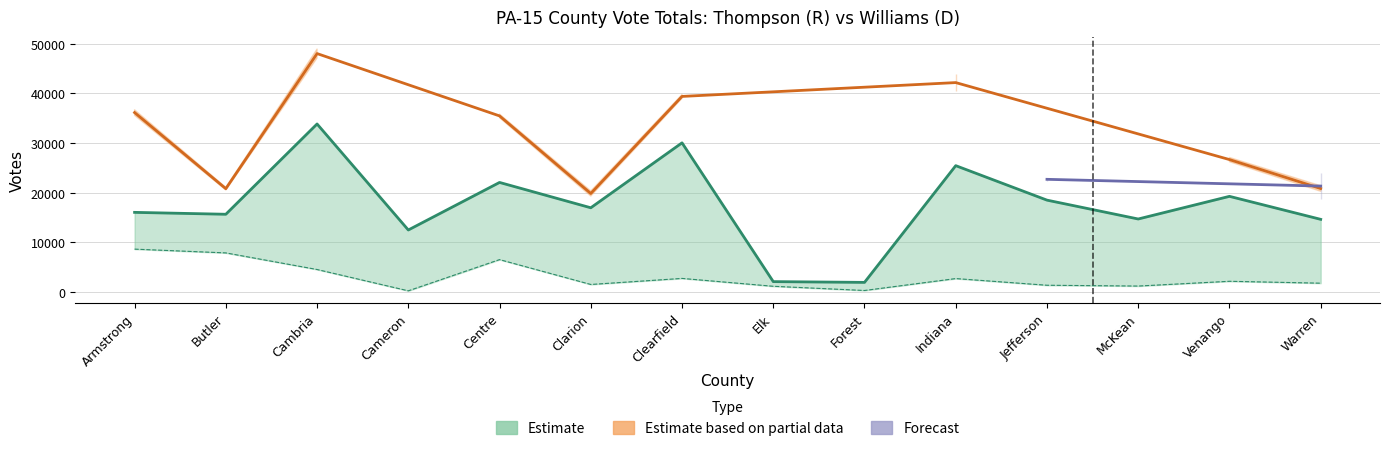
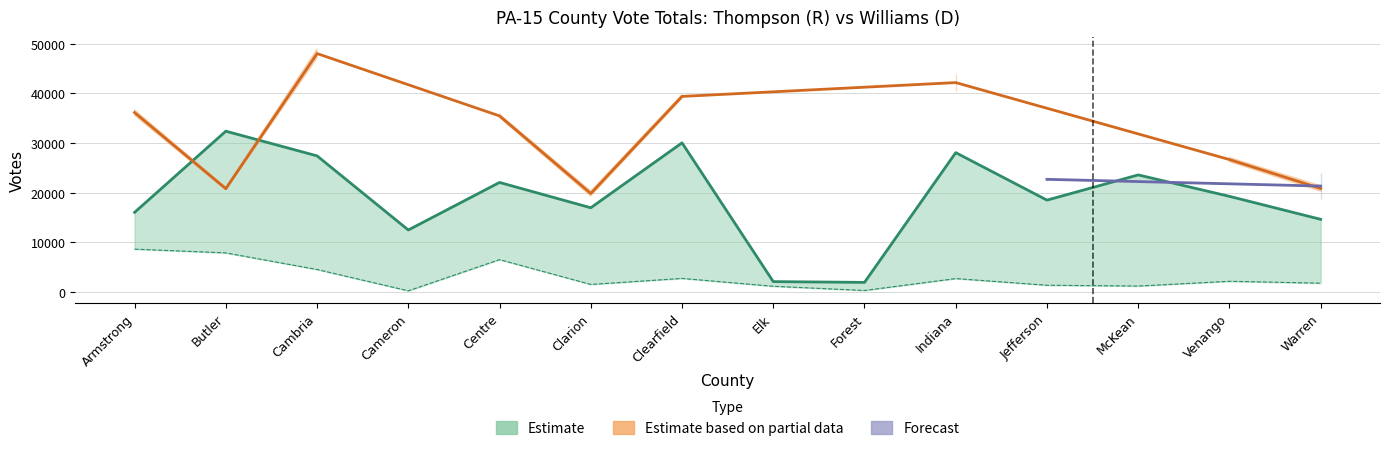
  {
    "Estimate": {
      "Armstrong": 16000,
-     "Butler": 16000,
-     "Cambria": 34000,
+     "Butler": 32000,
+     "Cambria": 27000,
      "Cameron": 12000,
      "Centre": 22000,
      "Clarion": 17000,
      "Clearfield": 30000,
      "Elk": 2000,
      "Forest": 2000,
-     "Indiana": 25000,
+     "Indiana": 28000,
      "Jefferson": 18000,
-     "McKean": 15000,
+     "McKean": 24000,
      "Venango": 19000,
      "Warren": 15000
    }
  }
